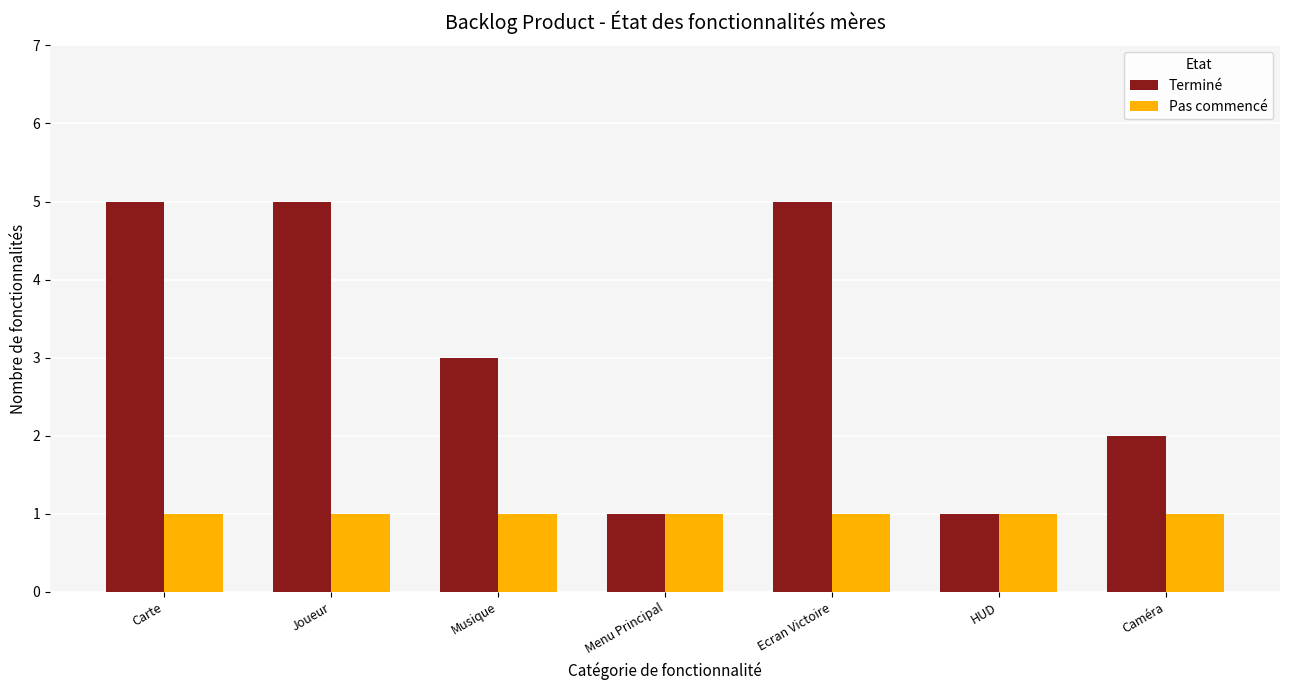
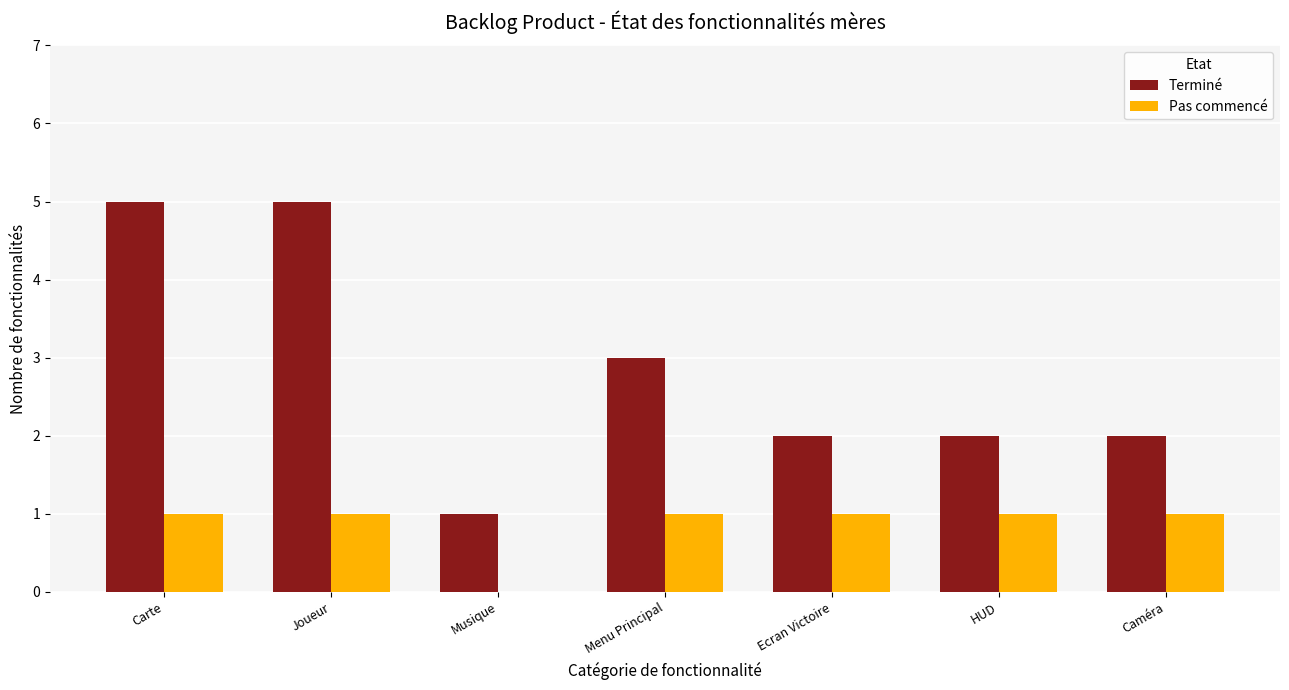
  {
    "Terminé": {
      "Carte": 5,
      "Joueur": 5,
-     "Musique": 3,
-     "Menu Principal": 1,
-     "Ecran Victoire": 5,
-     "HUD": 1,
+     "Musique": 1,
+     "Menu Principal": 3,
+     "Ecran Victoire": 2,
+     "HUD": 2,
      "Caméra": 2
    },
    "Pas commencé": {
      "Carte": 1,
      "Joueur": 1,
-     "Musique": 1,
+     "Musique": 0,
      "Menu Principal": 1,
      "Ecran Victoire": 1,
      "HUD": 1,
      "Caméra": 1
    }
  }
